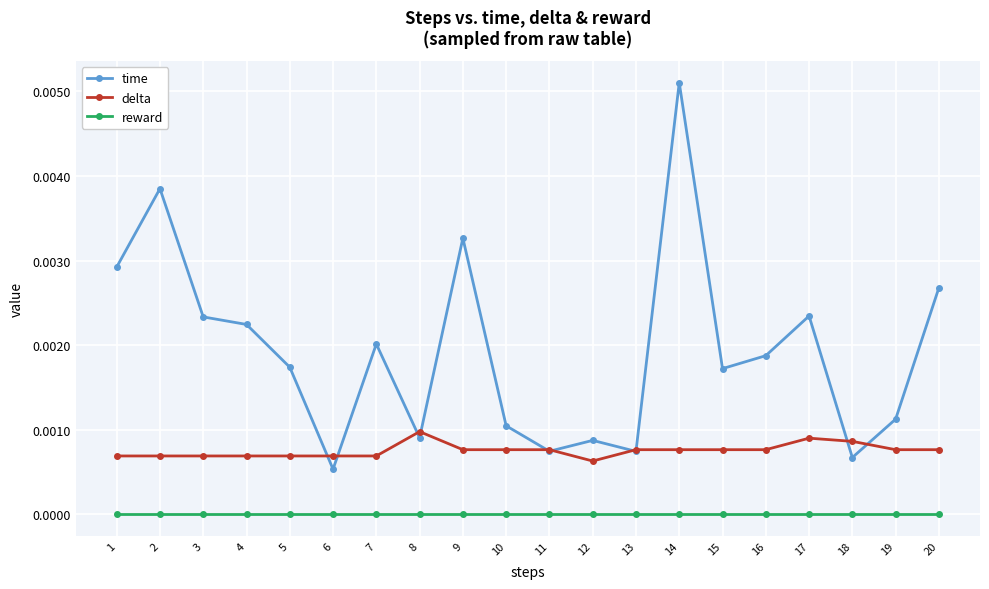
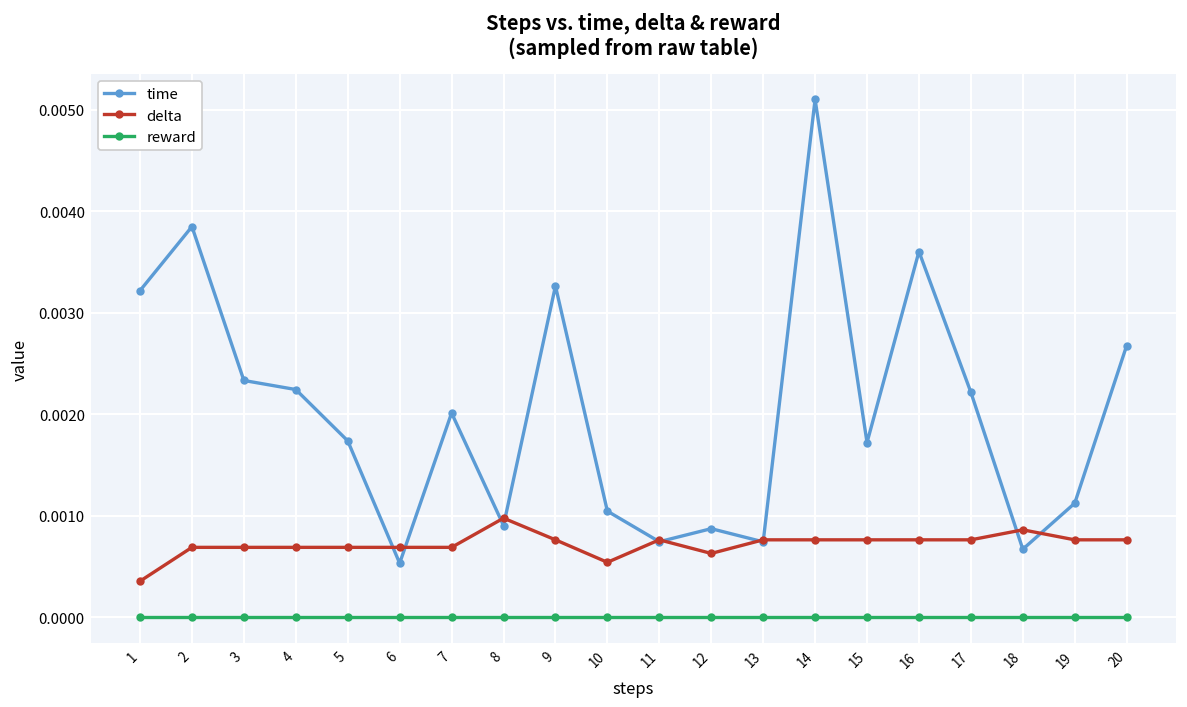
  {
    "time": {
-     "1": 0.0029,
+     "1": 0.0032,
      "2": 0.0038,
      "3": 0.0023,
      "4": 0.0022,
      "5": 0.0017,
      "6": 0.0005,
      "7": 0.0020,
      "8": 0.0009,
      "9": 0.0033,
      "10": 0.0010,
      "12": 0.0009,
      "14": 0.0051,
      "15": 0.0017,
-     "16": 0.0019,
-     "17": 0.0023,
+     "16": 0.0036,
+     "17": 0.0022,
      "18": 0.0007,
      "19": 0.0011,
      "20": 0.0027
    },
    "delta": {
-     "1": 0.0007,
+     "1": 0.0004,
      "2": 0.0007,
      "3": 0.0007,
      "4": 0.0007,
      "5": 0.0007,
      "6": 0.0007,
      "7": 0.0007,
      "8": 0.0010,
      "9": 0.0008,
-     "10": 0.0008,
+     "10": 0.0005,
      "12": 0.0006,
      "14": 0.0008,
      "15": 0.0008,
      "16": 0.0008,
-     "17": 0.0009,
+     "17": 0.0008,
      "18": 0.0009,
      "19": 0.0008,
      "20": 0.0008
    },
    "reward": {
      "1": 0.0000,
      "2": 0.0000,
      "3": 0.0000,
      "4": 0.0000,
      "5": 0.0000,
      "6": 0.0000,
      "7": 0.0000,
      "8": 0.0000,
      "9": 0.0000,
      "10": 0.0000,
      "11": 0.0000,
      "12": 0.0000,
      "13": 0.0000,
      "14": 0.0000,
      "15": 0.0000,
      "16": 0.0000,
      "17": 0.0000,
      "18": 0.0000,
      "19": 0.0000,
      "20": 0.0000
    }
  }
